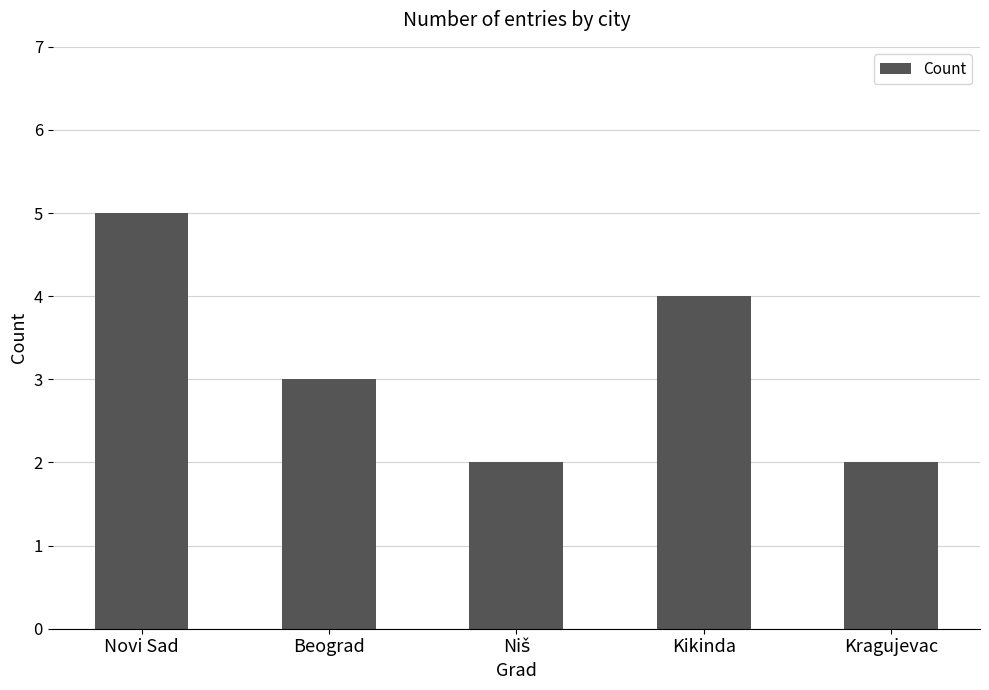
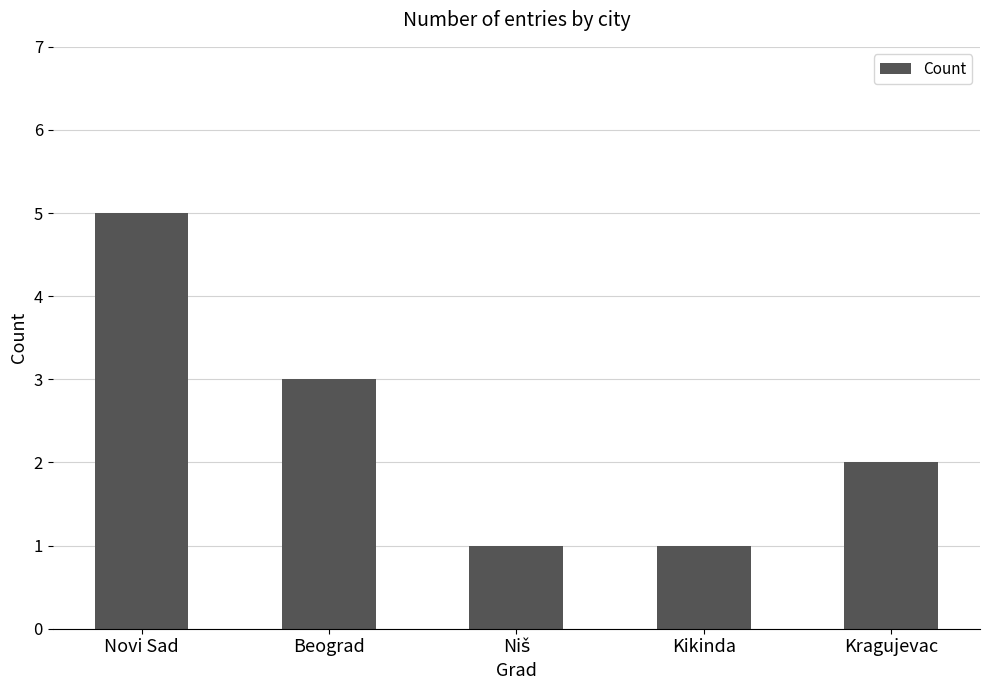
  {
    "Novi Sad": 5,
    "Beograd": 3,
-   "Niš": 2,
-   "Kikinda": 4,
+   "Niš": 1,
+   "Kikinda": 1,
    "Kragujevac": 2
  }
